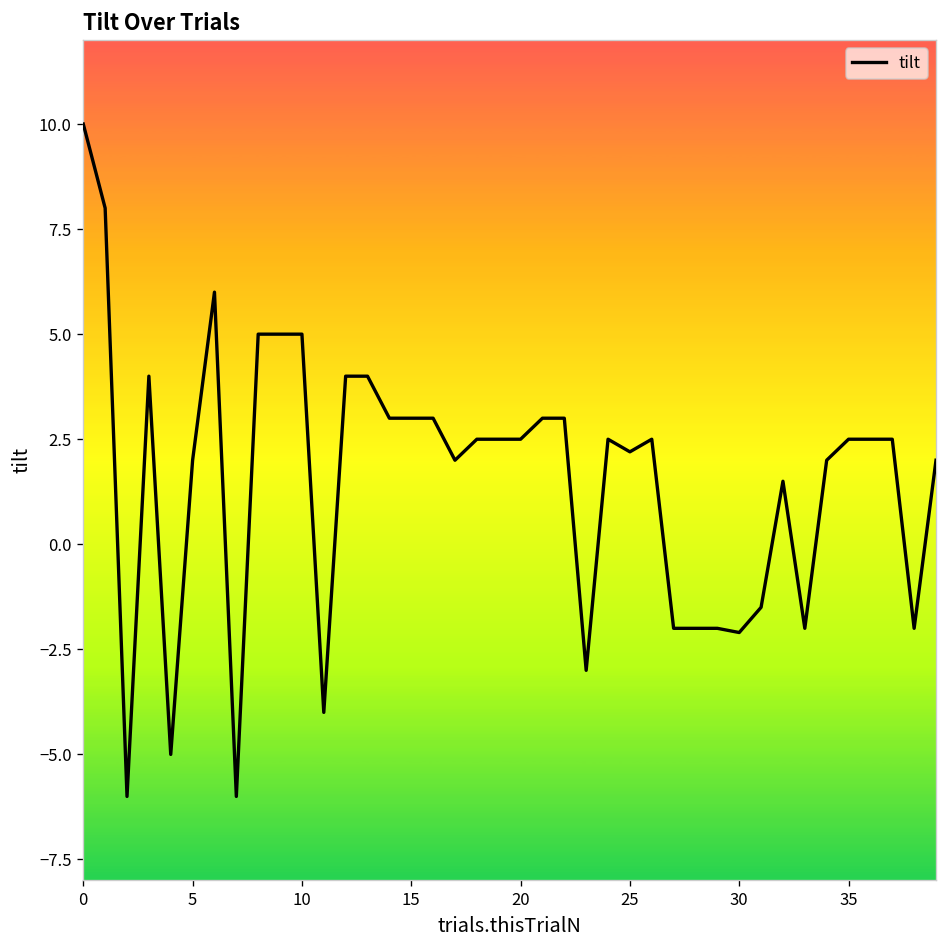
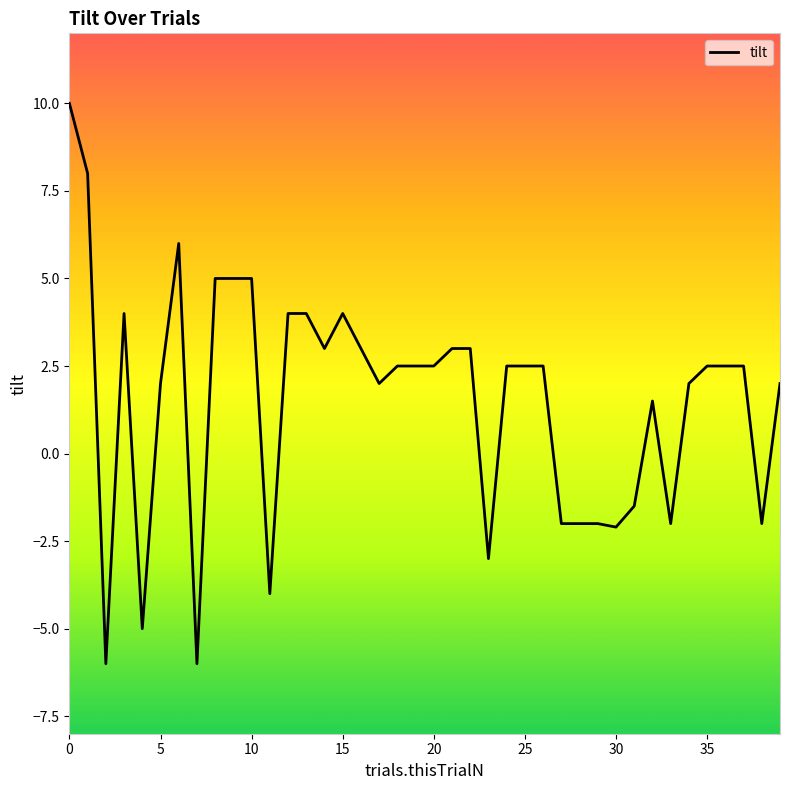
  {
    "0": 10.0,
    "5": 2.0,
    "10": 5.0,
-   "15": 3,
+   "15": 4,
    "20": 2.5,
-   "25": 2.2,
+   "25": 2.5,
    "30": -2.1,
    "35": 2.5
  }
